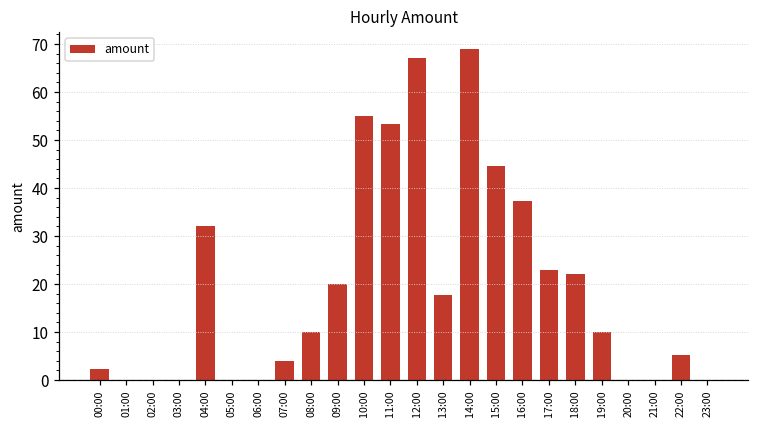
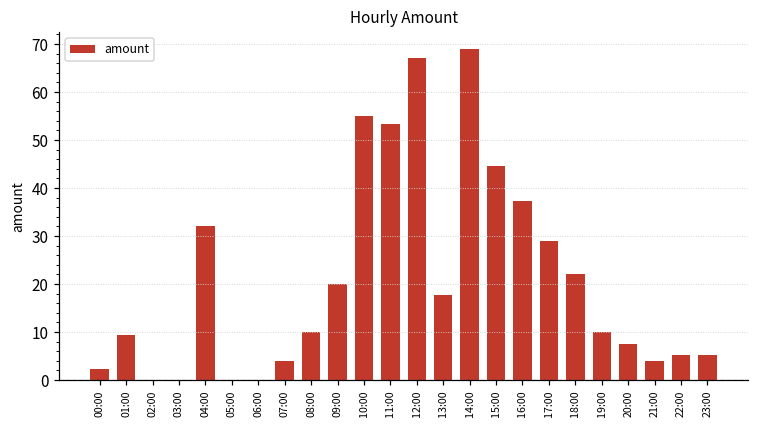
  {
    "00:00": 2,
-   "01:00": 0,
+   "01:00": 9,
    "02:00": 0,
    "03:00": 0,
    "04:00": 32,
    "05:00": 0,
    "06:00": 0,
    "07:00": 4,
    "08:00": 10,
    "09:00": 20,
    "10:00": 55,
    "11:00": 53,
    "12:00": 67,
    "13:00": 18,
    "14:00": 69,
    "15:00": 45,
    "16:00": 37,
-   "17:00": 23,
+   "17:00": 29,
    "18:00": 22,
    "19:00": 10,
-   "20:00": 0,
-   "21:00": 0,
+   "20:00": 8,
+   "21:00": 4,
    "22:00": 5,
-   "23:00": 0
+   "23:00": 5
  }
